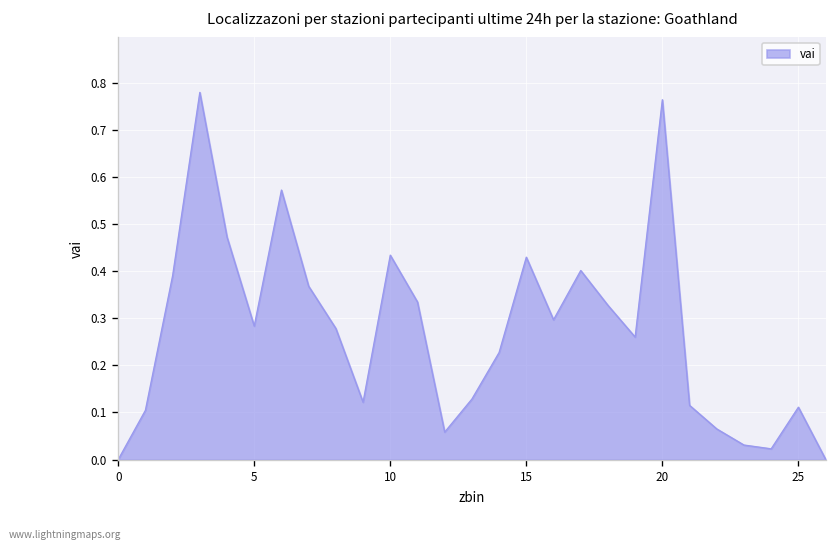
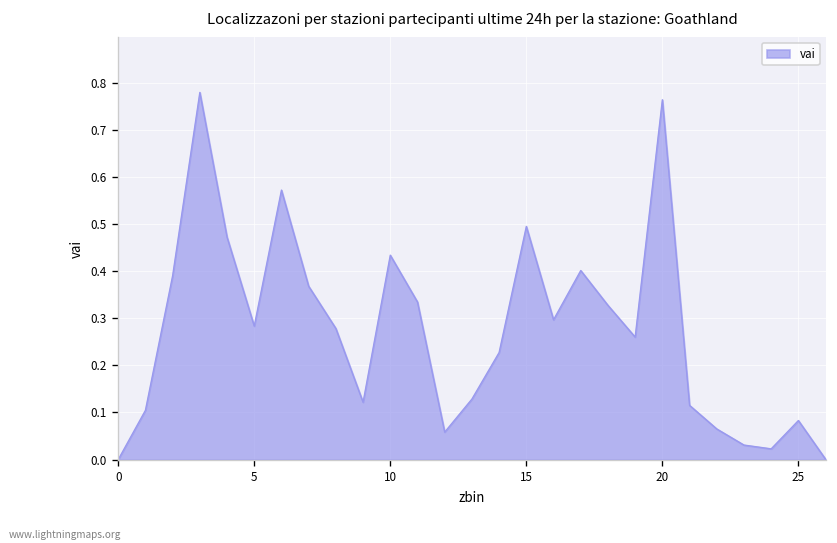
  {
    "0": 0.00,
    "5": 0.28,
    "10": 0.43,
-   "15": 0.43,
+   "15": 0.49,
    "20": 0.76,
-   "25": 0.11
+   "25": 0.08
  }
